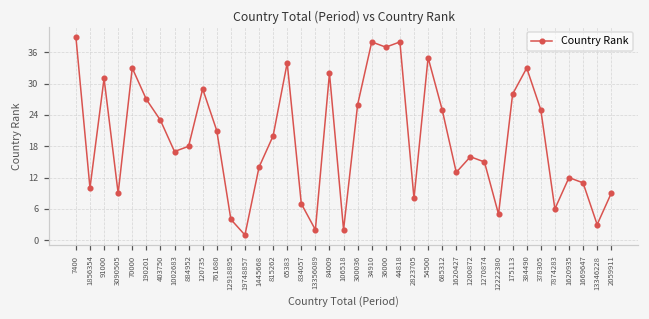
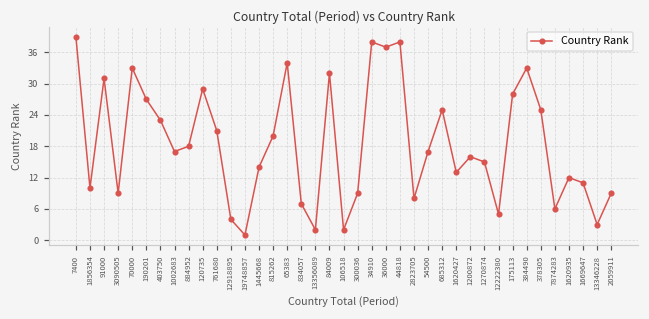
  {
    "7400": 39,
    "1856354": 10,
    "91000": 31,
    "3090505": 9,
    "70000": 33,
    "190201": 27,
    "403750": 23,
    "1002683": 17,
    "884952": 18,
    "120735": 29,
    "761680": 21,
    "12918895": 4,
    "19748857": 1,
    "1445668": 14,
    "815262": 20,
    "65383": 34,
    "834057": 7,
    "13356089": 2,
    "84009": 32,
    "106518": 2,
-   "300036": 26,
+   "300036": 9,
    "34910": 38,
    "36000": 37,
    "44818": 38,
    "2823705": 8,
-   "54500": 35,
+   "54500": 17,
    "685312": 25,
    "1620427": 13,
    "1200872": 16,
    "1270874": 15,
    "12222380": 5,
    "175113": 28,
    "384490": 33,
    "378305": 25,
    "7874283": 6,
    "1620935": 12,
    "1669647": 11,
    "13346228": 3,
    "2059911": 9
  }
